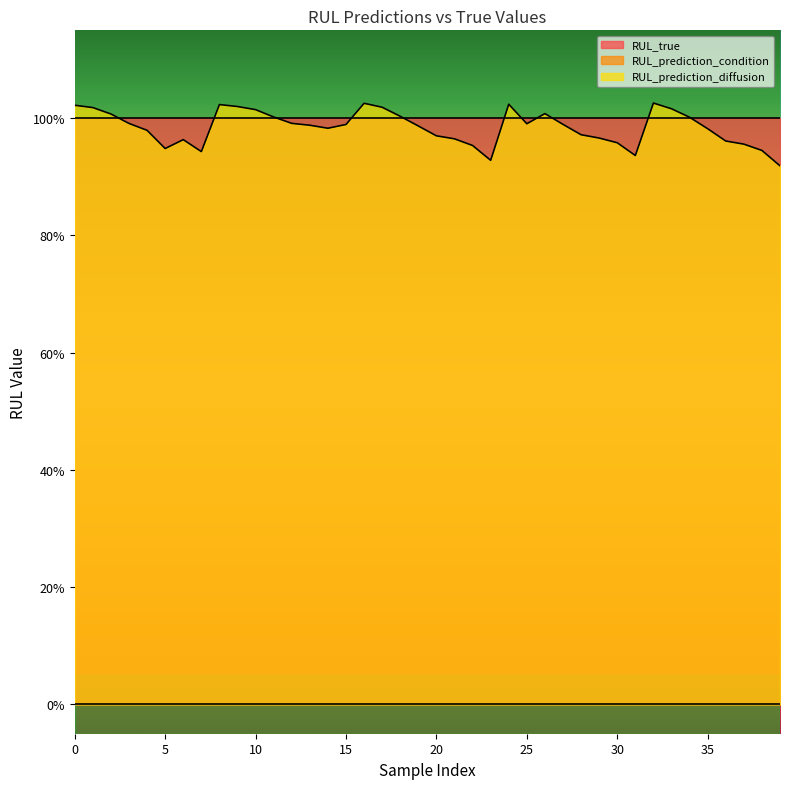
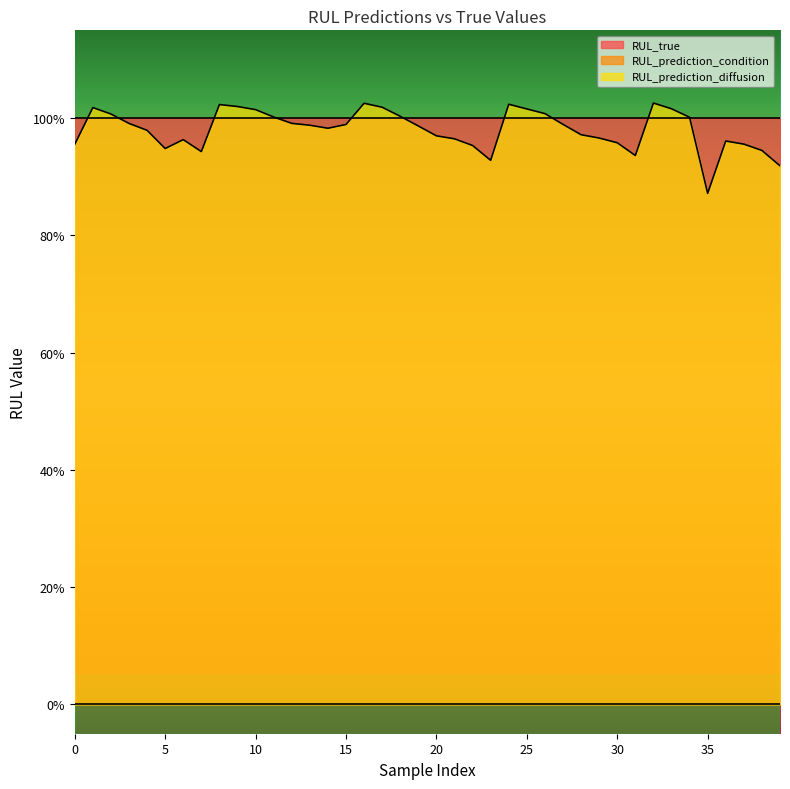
  {
    "RUL_true": {
      "0": "100%",
      "5": "100%",
      "10": "100%",
      "15": "100%",
      "20": "100%",
      "25": "100%",
      "30": "100%",
      "35": "100%"
    },
    "RUL_prediction_diffusion": {
-     "0": "102%",
+     "0": "96%",
      "5": "95%",
      "10": "101%",
      "15": "99%",
      "20": "97%",
-     "25": "99%",
+     "25": "102%",
      "30": "96%",
-     "35": "98%"
+     "35": "87%"
    }
  }
